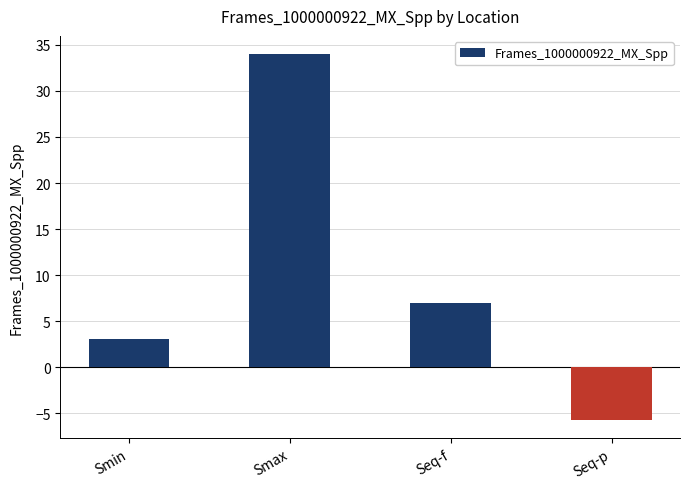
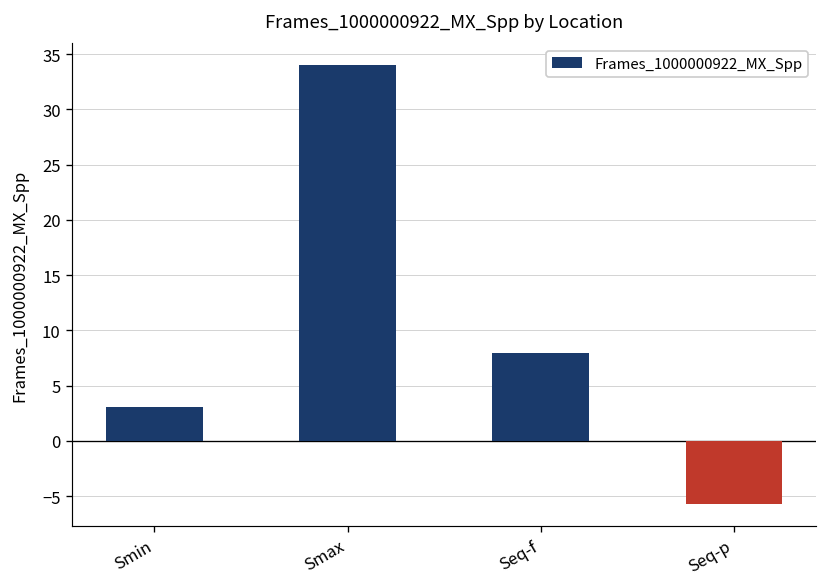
  {
    "Smin": 3,
    "Smax": 34,
-   "Seq-f": 7,
+   "Seq-f": 8,
    "Seq-p": -6
  }
